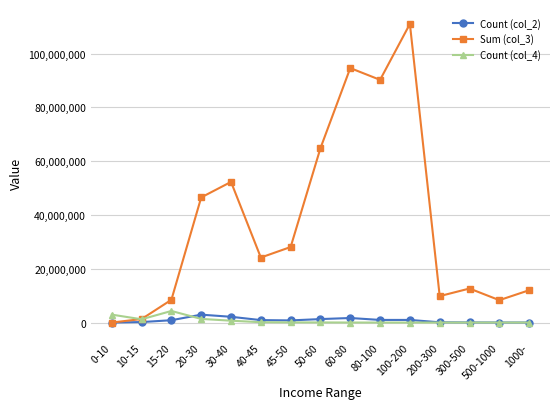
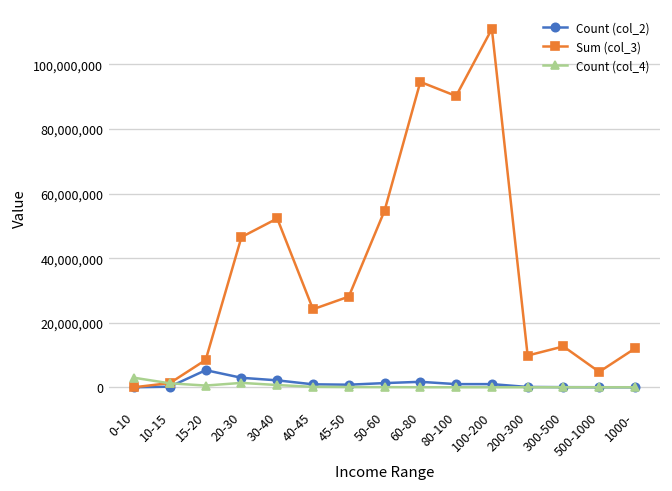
  {
    "Count (col_2)": {
      "10-15": "0",
-     "15-20": "1,000,000",
+     "15-20": "5,000,000",
      "20-30": "3,000,000",
      "30-40": "2,000,000",
      "50-60": "1,000,000",
      "60-80": "2,000,000",
      "80-100": "1,000,000",
      "100-200": "1,000,000"
    },
    "Sum (col_3)": {
      "15-20": "8,000,000",
      "20-30": "47,000,000",
      "30-40": "52,000,000",
      "40-45": "24,000,000",
      "45-50": "28,000,000",
-     "50-60": "65,000,000",
+     "50-60": "55,000,000",
      "60-80": "95,000,000",
      "80-100": "90,000,000",
      "100-200": "111,000,000",
      "200-300": "10,000,000",
      "300-500": "13,000,000",
-     "500-1000": "8,000,000",
+     "500-1000": "5,000,000",
      "1000-": "12,000,000"
    },
    "Count (col_4)": {
      "0-10": "3,000,000",
-     "15-20": "4,000,000",
+     "15-20": "1,000,000",
      "20-30": "1,000,000",
      "30-40": "1,000,000",
      "50-60": "0",
      "60-80": "0",
      "80-100": "0",
      "100-200": "0"
    }
  }
